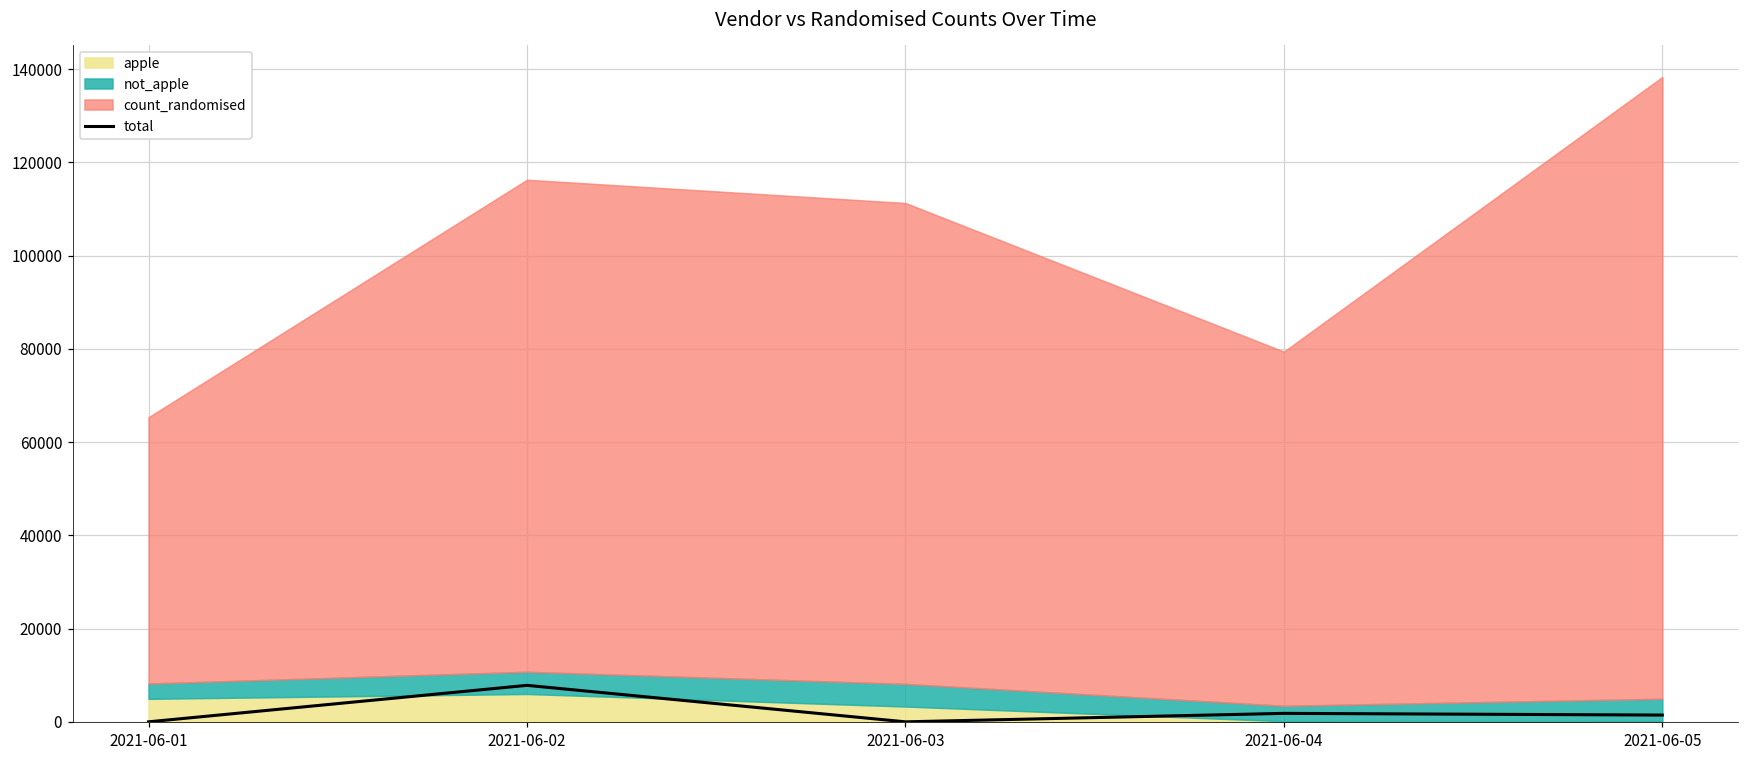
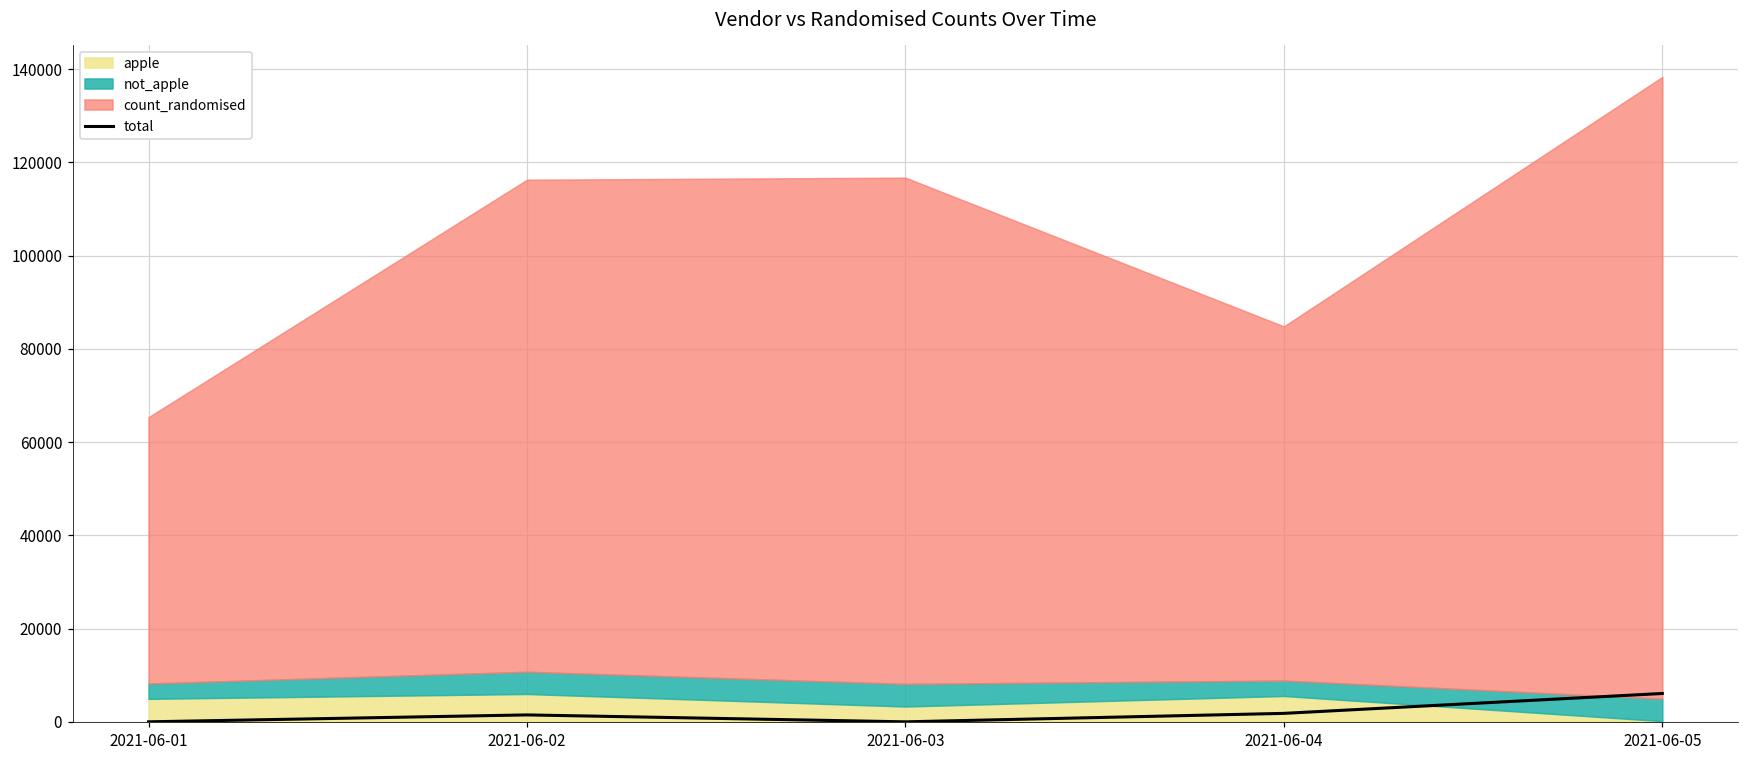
  {
    "total": {
      "2021-06-01": 0,
-     "2021-06-02": 8000,
+     "2021-06-02": 2000,
      "2021-06-03": 0,
      "2021-06-04": 2000,
-     "2021-06-05": 1000
+     "2021-06-05": 6000
    },
    "apple": {
      "2021-06-01": 5000,
      "2021-06-02": 6000,
      "2021-06-03": 3000,
-     "2021-06-04": 0
+     "2021-06-04": 6000
    },
    "not_apple": {
      "2021-06-01": 3000,
      "2021-06-02": 5000,
      "2021-06-03": 5000,
      "2021-06-04": 3000,
      "2021-06-05": 5000
    },
    "count_randomised": {
      "2021-06-01": 57000,
      "2021-06-02": 106000,
-     "2021-06-03": 103000,
+     "2021-06-03": 109000,
      "2021-06-04": 76000,
      "2021-06-05": 133000
    }
  }
